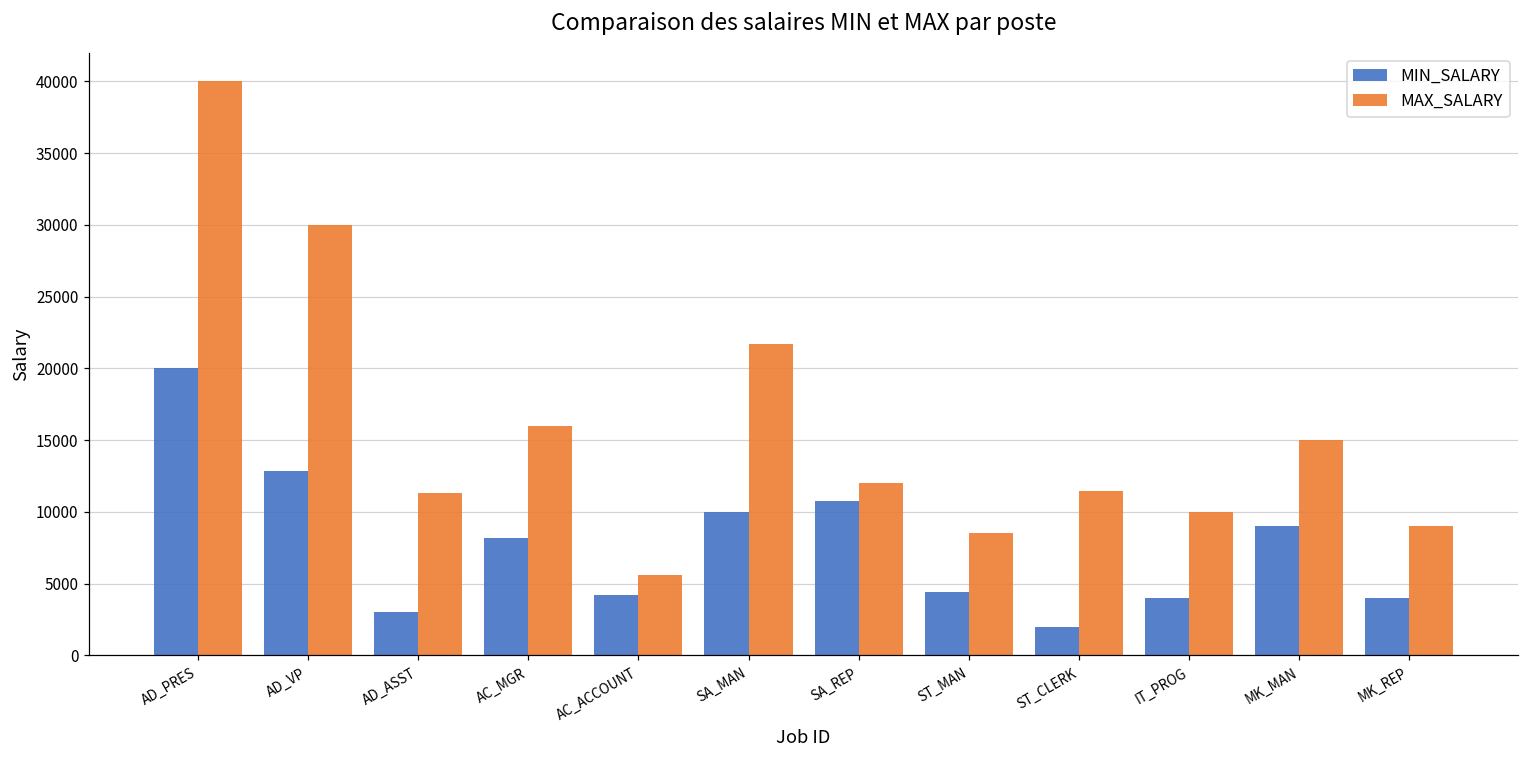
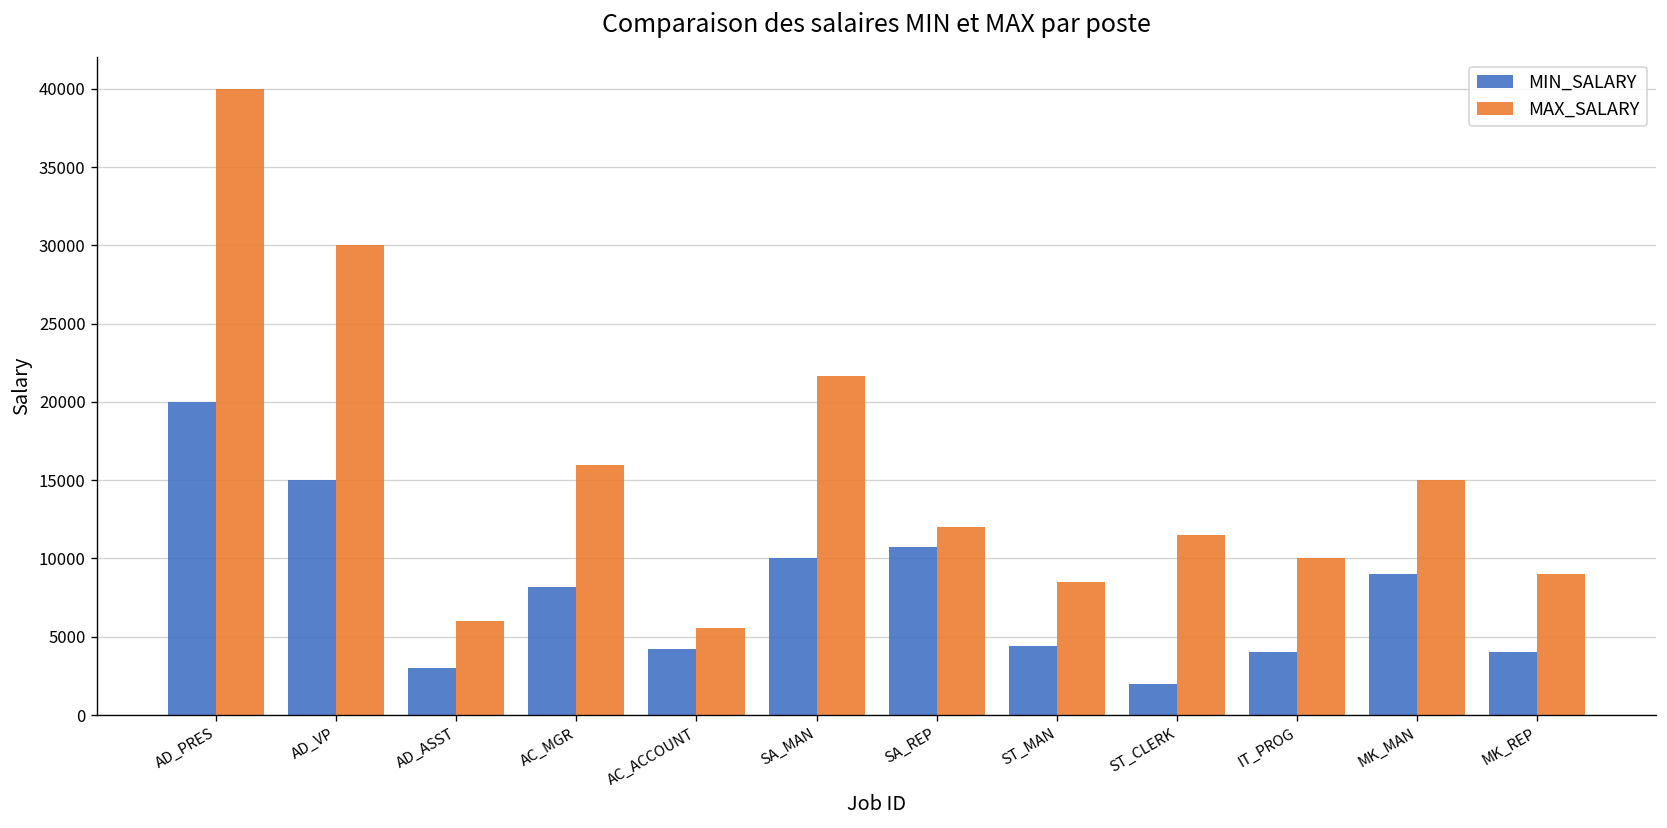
  {
    "MIN_SALARY": {
      "AD_PRES": 20000,
-     "AD_VP": 12800,
+     "AD_VP": 15000,
      "AD_ASST": 3000,
      "AC_MGR": 8200,
      "AC_ACCOUNT": 4200,
      "SA_MAN": 10000,
      "SA_REP": 10700,
      "ST_MAN": 4400,
      "ST_CLERK": 2000,
      "IT_PROG": 4000,
      "MK_MAN": 9000,
      "MK_REP": 4000
    },
    "MAX_SALARY": {
      "AD_PRES": 40000,
      "AD_VP": 30000,
-     "AD_ASST": 11300,
+     "AD_ASST": 6000,
      "AC_MGR": 16000,
      "AC_ACCOUNT": 5600,
      "SA_MAN": 21700,
      "SA_REP": 12000,
      "ST_MAN": 8500,
      "ST_CLERK": 11500,
      "IT_PROG": 10000,
      "MK_MAN": 15000,
      "MK_REP": 9000
    }
  }
